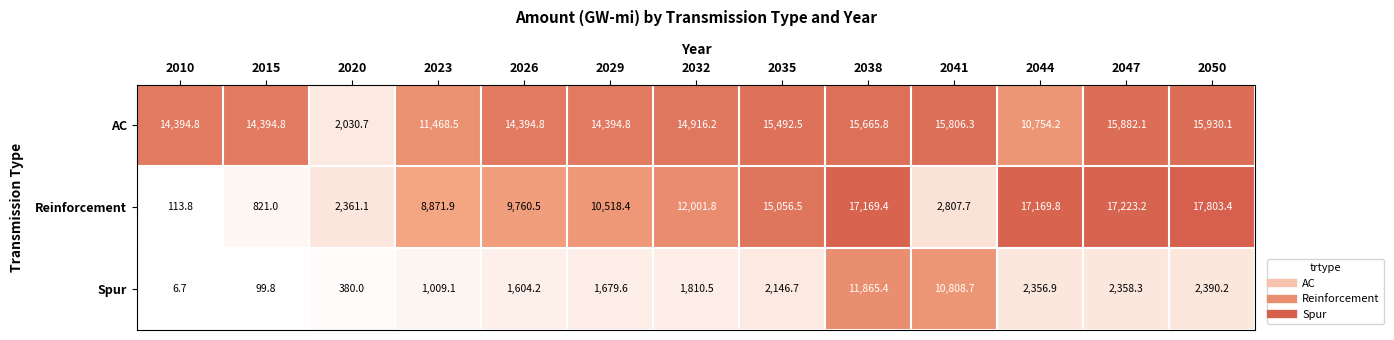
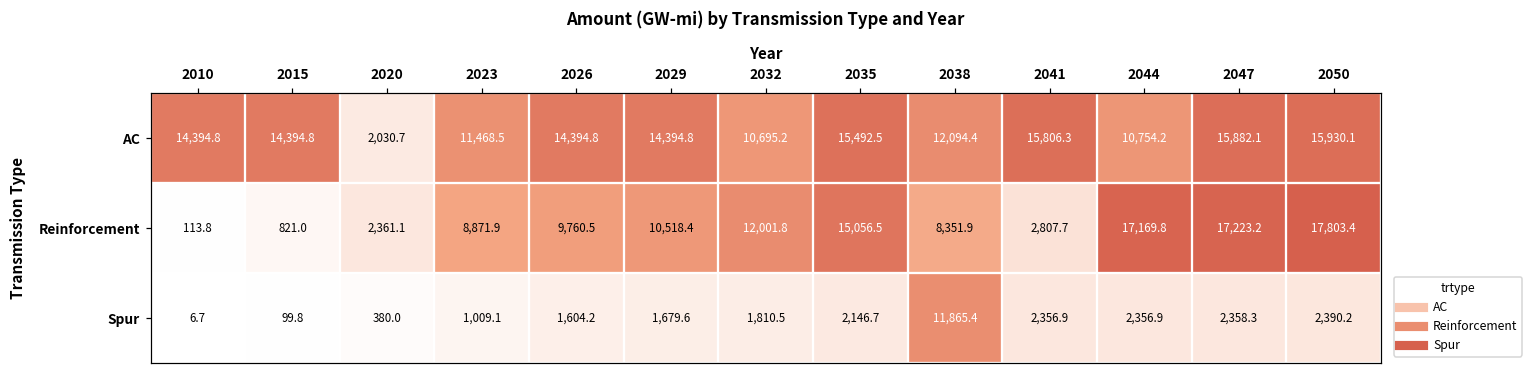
  {
    "AC": {
      "2010": "14,394.8",
      "2015": "14,394.8",
      "2020": "2,030.7",
      "2023": "11,468.5",
      "2026": "14,394.8",
      "2029": "14,394.8",
-     "2032": "14,916.2",
+     "2032": "10,695.2",
      "2035": "15,492.5",
-     "2038": "15,665.8",
+     "2038": "12,094.4",
      "2041": "15,806.3",
      "2044": "10,754.2",
      "2047": "15,882.1",
      "2050": "15,930.1"
    },
    "Reinforcement": {
      "2010": "113.8",
      "2015": "821.0",
      "2020": "2,361.1",
      "2023": "8,871.9",
      "2026": "9,760.5",
      "2029": "10,518.4",
      "2032": "12,001.8",
      "2035": "15,056.5",
-     "2038": "17,169.4",
+     "2038": "8,351.9",
      "2041": "2,807.7",
      "2044": "17,169.8",
      "2047": "17,223.2",
      "2050": "17,803.4"
    },
    "Spur": {
      "2010": "6.7",
      "2015": "99.8",
      "2020": "380.0",
      "2023": "1,009.1",
      "2026": "1,604.2",
      "2029": "1,679.6",
      "2032": "1,810.5",
      "2035": "2,146.7",
      "2038": "11,865.4",
-     "2041": "10,808.7",
+     "2041": "2,356.9",
      "2044": "2,356.9",
      "2047": "2,358.3",
      "2050": "2,390.2"
    }
  }
